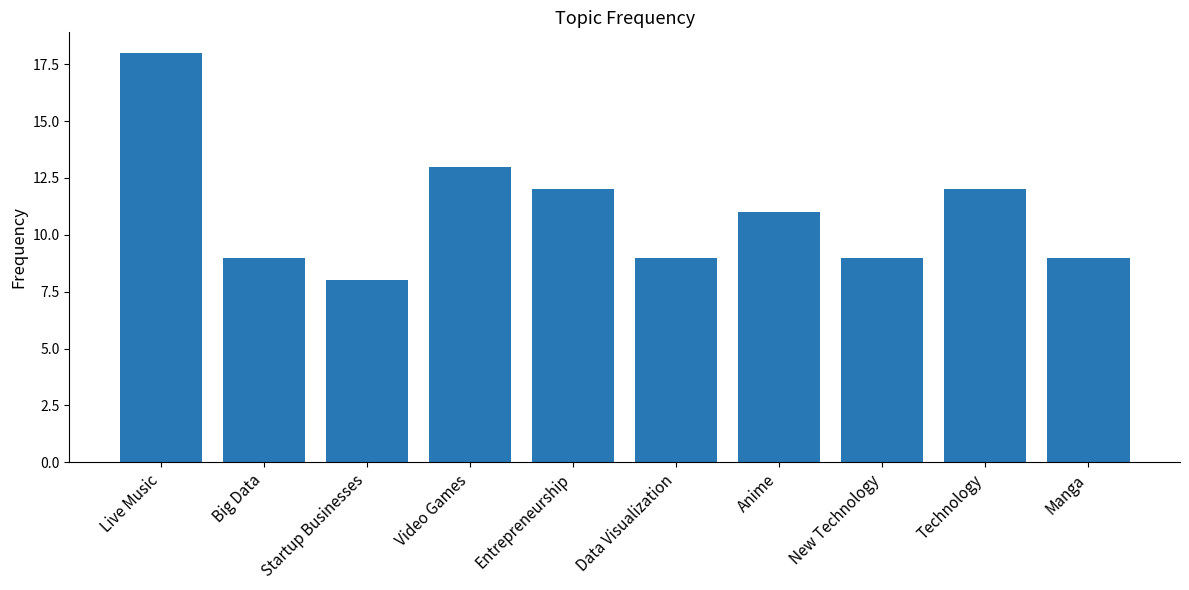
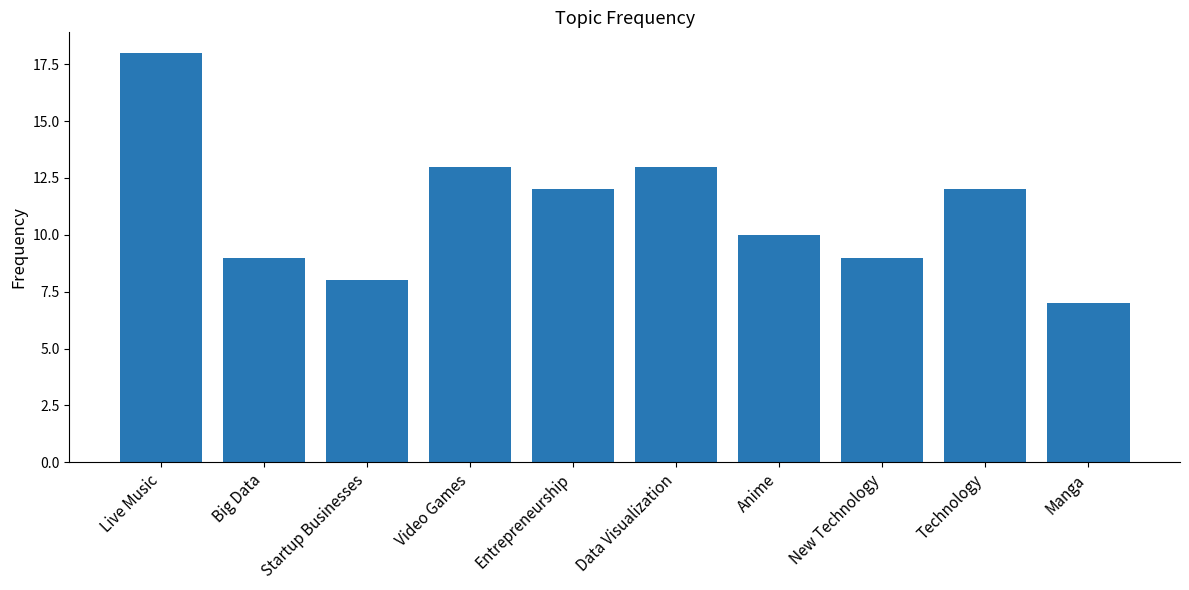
  {
    "Live Music": 18,
    "Big Data": 9,
    "Startup Businesses": 8,
    "Video Games": 13,
    "Entrepreneurship": 12,
-   "Data Visualization": 9,
-   "Anime": 11,
+   "Data Visualization": 13,
+   "Anime": 10,
    "New Technology": 9,
    "Technology": 12,
-   "Manga": 9
+   "Manga": 7
  }
